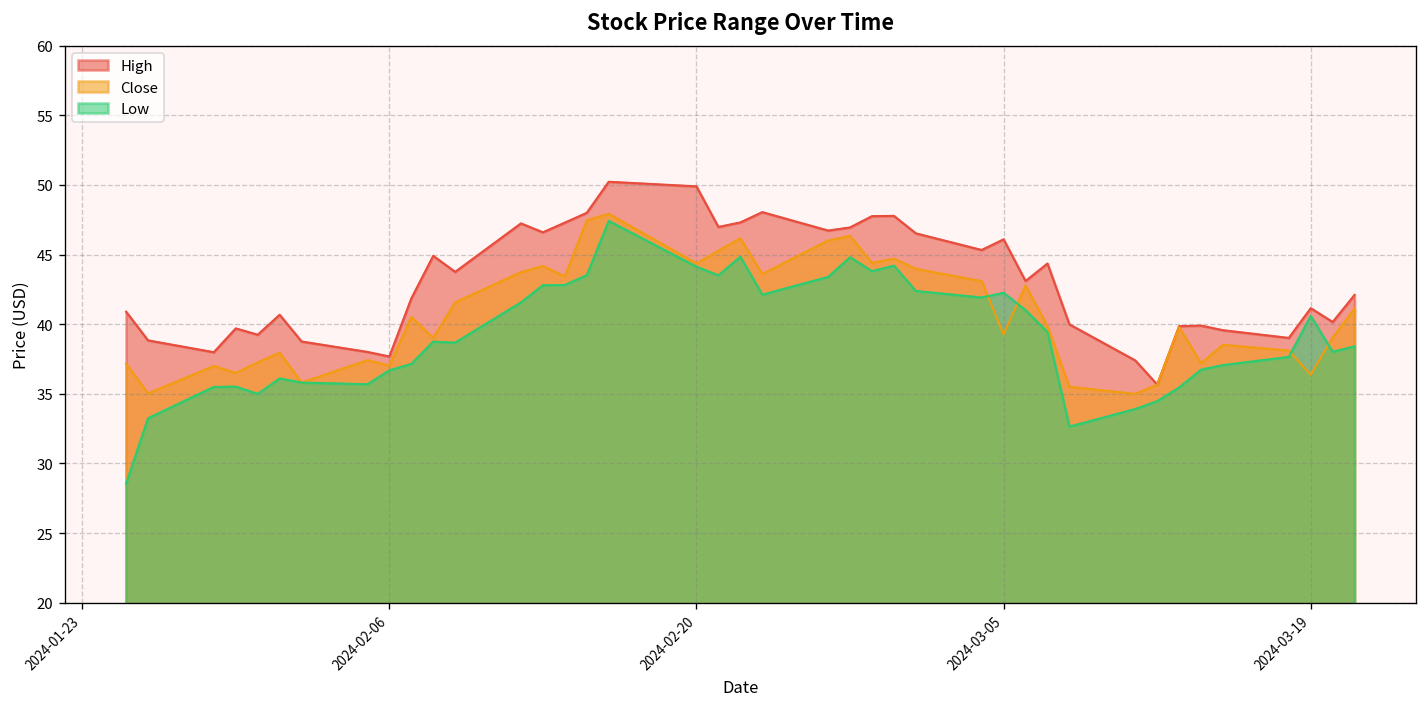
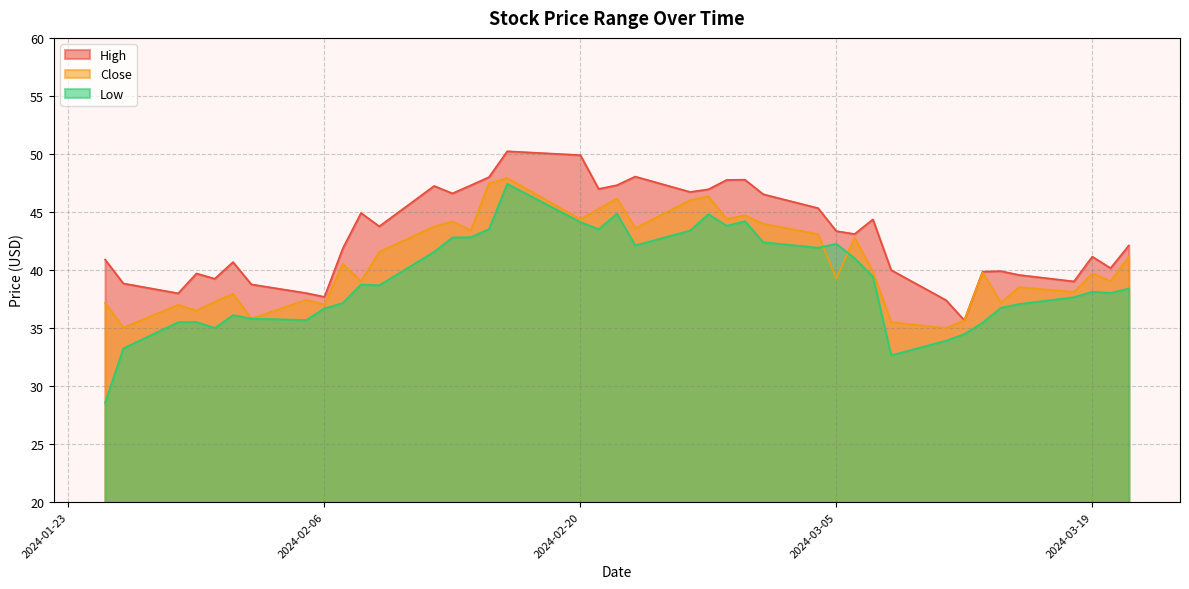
  {
    "High": {
      "2024-02-06": 37.7,
      "2024-02-20": 49.9,
-     "2024-03-05": 46.1,
+     "2024-03-05": 43.3,
      "2024-03-19": 41.2
    },
    "Close": {
      "2024-02-06": 37.0,
      "2024-02-20": 44.4,
      "2024-03-05": 39.3,
-     "2024-03-19": 36.4
+     "2024-03-19": 39.7
    },
    "Low": {
      "2024-02-06": 36.7,
      "2024-02-20": 44.1,
      "2024-03-05": 42.3,
-     "2024-03-19": 40.6
+     "2024-03-19": 38.1
    }
  }
